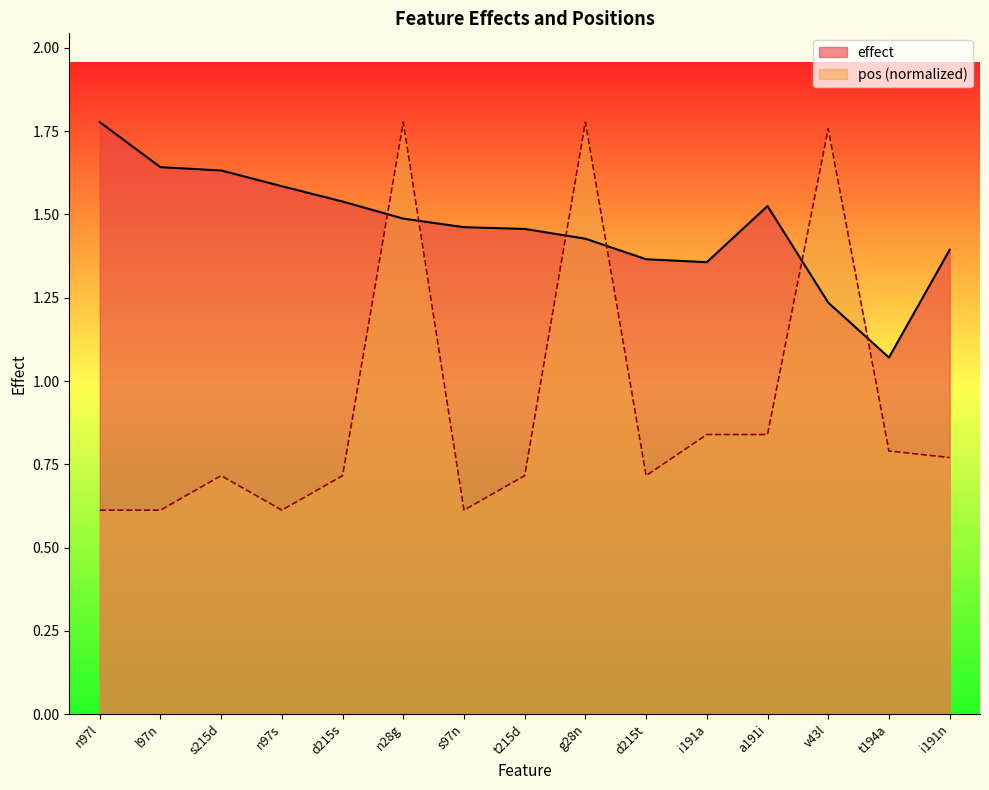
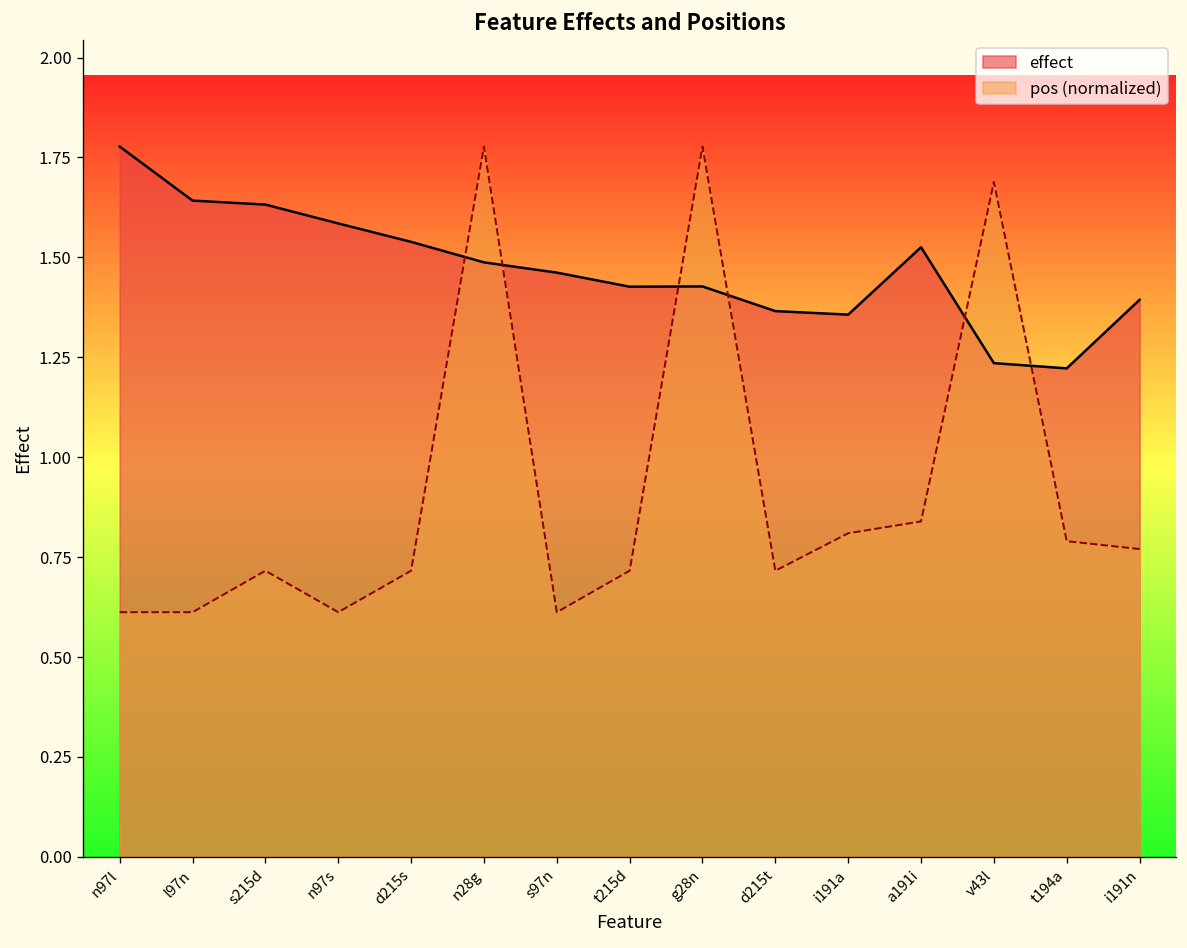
  {
    "effect": {
      "n97l": 1.78,
      "l97n": 1.64,
      "s215d": 1.63,
      "n97s": 1.58,
      "d215s": 1.54,
      "n28g": 1.49,
      "s97n": 1.46,
-     "t215d": 1.46,
+     "t215d": 1.43,
      "g28n": 1.43,
      "d215t": 1.37,
      "i191a": 1.36,
      "a191i": 1.53,
      "v43l": 1.24,
-     "t194a": 1.07,
+     "t194a": 1.22,
      "i191n": 1.39
    },
    "pos (normalized)": {
      "n97l": 0.61,
      "l97n": 0.61,
      "s215d": 0.72,
      "n97s": 0.61,
      "d215s": 0.72,
      "n28g": 1.78,
      "s97n": 0.61,
      "t215d": 0.72,
      "g28n": 1.78,
      "d215t": 0.72,
-     "i191a": 0.84,
+     "i191a": 0.81,
      "a191i": 0.84,
-     "v43l": 1.76,
+     "v43l": 1.69,
      "t194a": 0.79,
      "i191n": 0.77
    }
  }
